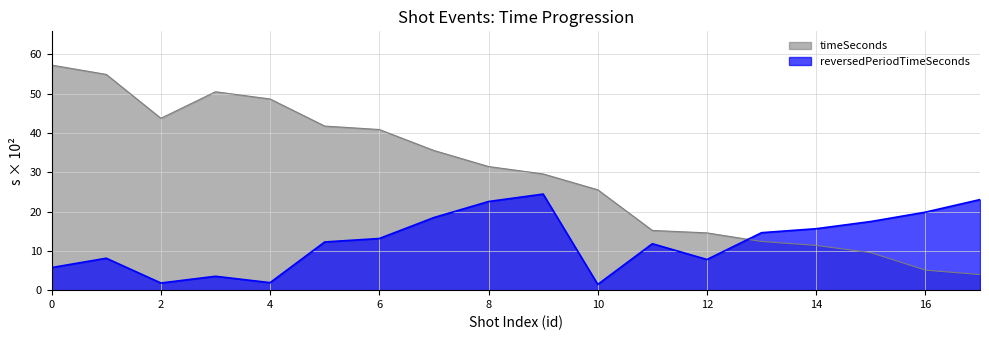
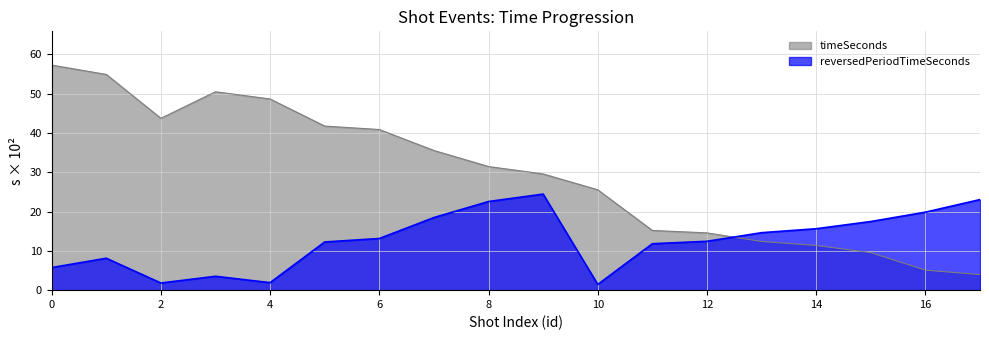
  {
    "timeSeconds": {
      "0": 57,
      "2": 44,
      "4": 49,
      "6": 41,
      "8": 31,
      "10": 26,
      "12": 15,
      "14": 11,
      "16": 5
    },
    "reversedPeriodTimeSeconds": {
      "0": 6,
      "2": 2,
      "4": 2,
      "6": 13,
      "8": 23,
      "10": 1,
-     "12": 8,
+     "12": 12,
      "14": 16,
      "16": 20
    }
  }
